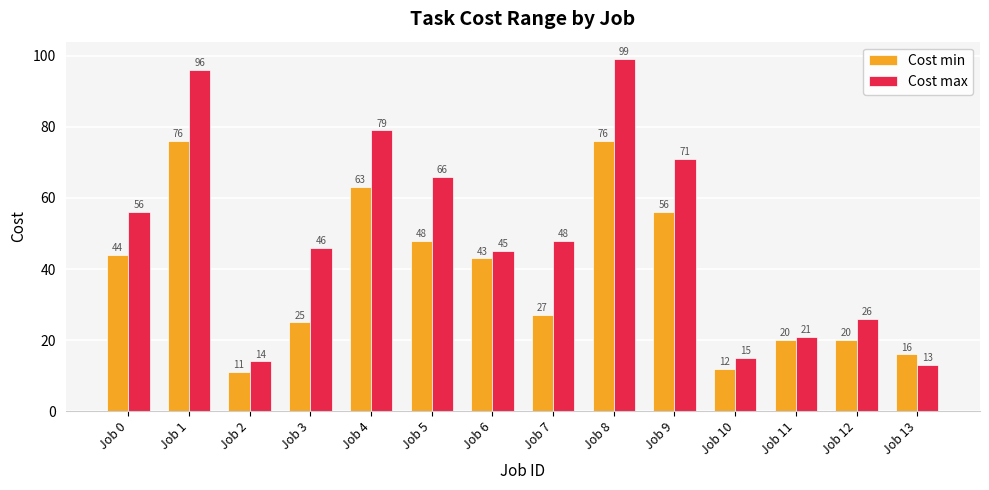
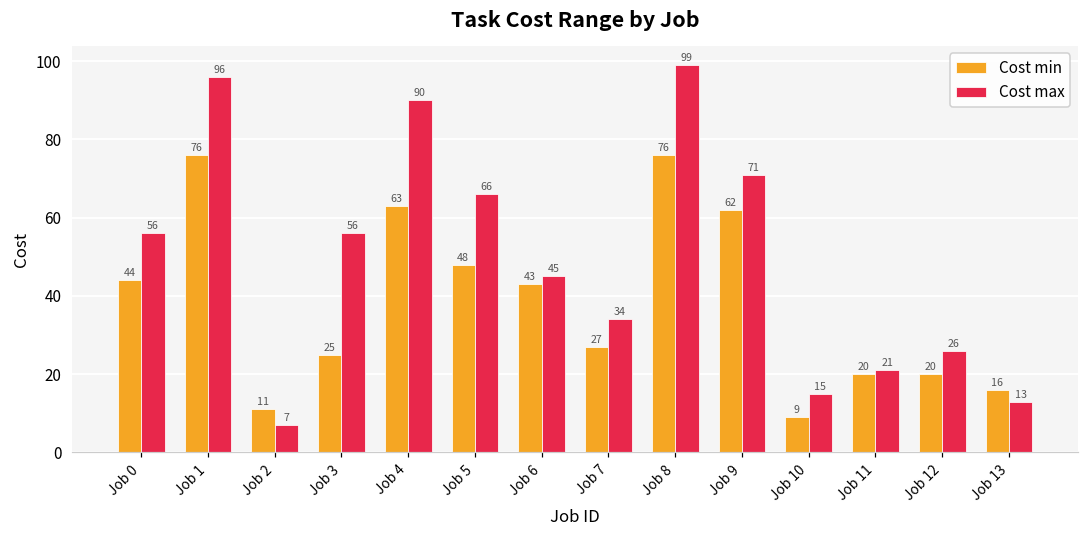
  {
    "Cost min": {
      "Job 0": 44,
      "Job 1": 76,
      "Job 2": 11,
      "Job 3": 25,
      "Job 4": 63,
      "Job 5": 48,
      "Job 6": 43,
      "Job 7": 27,
      "Job 8": 76,
-     "Job 9": 56,
-     "Job 10": 12,
+     "Job 9": 62,
+     "Job 10": 9,
      "Job 11": 20,
      "Job 12": 20,
      "Job 13": 16
    },
    "Cost max": {
      "Job 0": 56,
      "Job 1": 96,
-     "Job 2": 14,
-     "Job 3": 46,
-     "Job 4": 79,
+     "Job 2": 7,
+     "Job 3": 56,
+     "Job 4": 90,
      "Job 5": 66,
      "Job 6": 45,
-     "Job 7": 48,
+     "Job 7": 34,
      "Job 8": 99,
      "Job 9": 71,
      "Job 10": 15,
      "Job 11": 21,
      "Job 12": 26,
      "Job 13": 13
    }
  }
